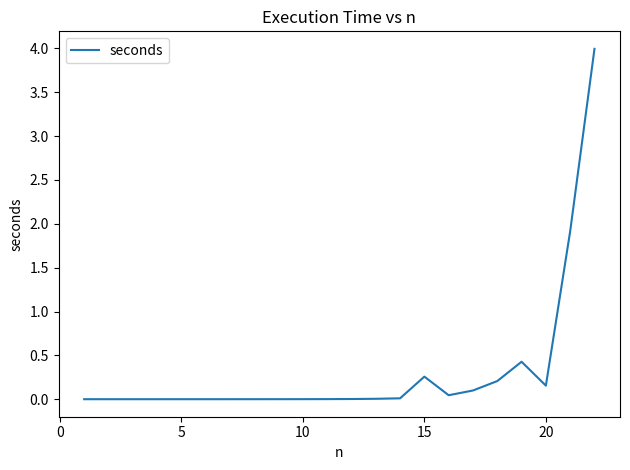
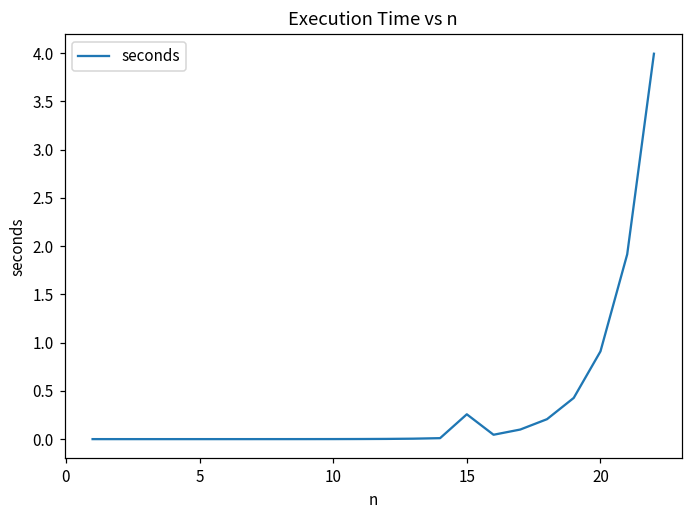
  {
    "5": 0.0,
    "10": 0.0,
    "15": 0.3,
-   "20": 0.2
+   "20": 0.9
  }
